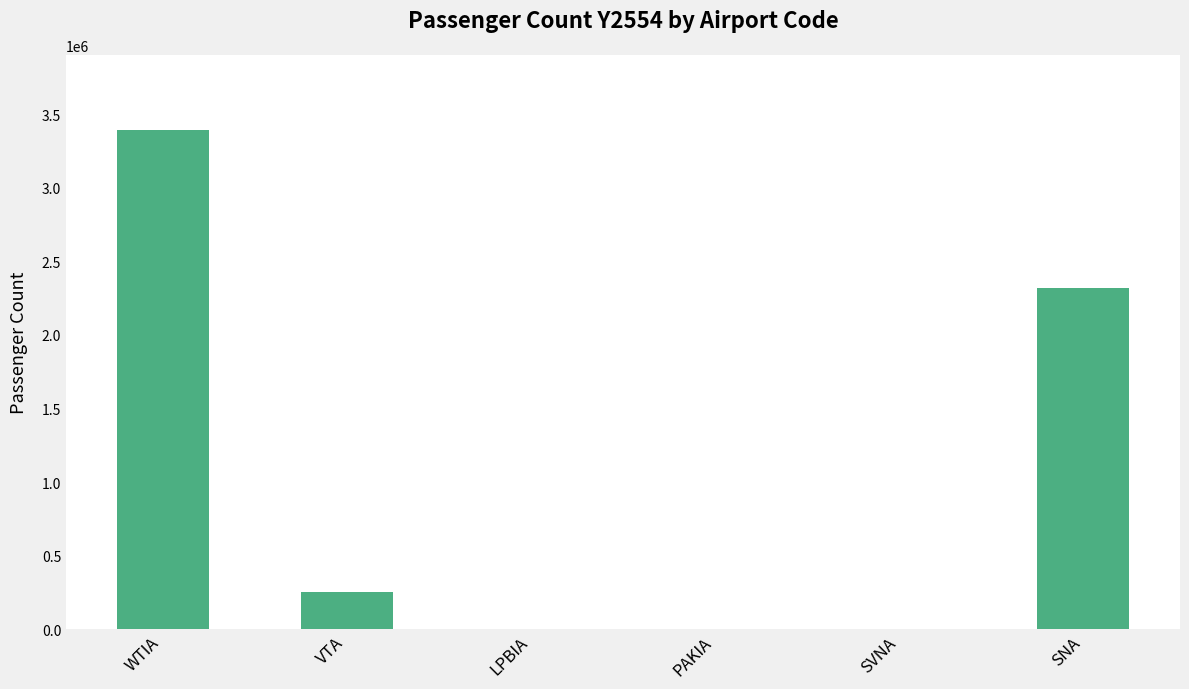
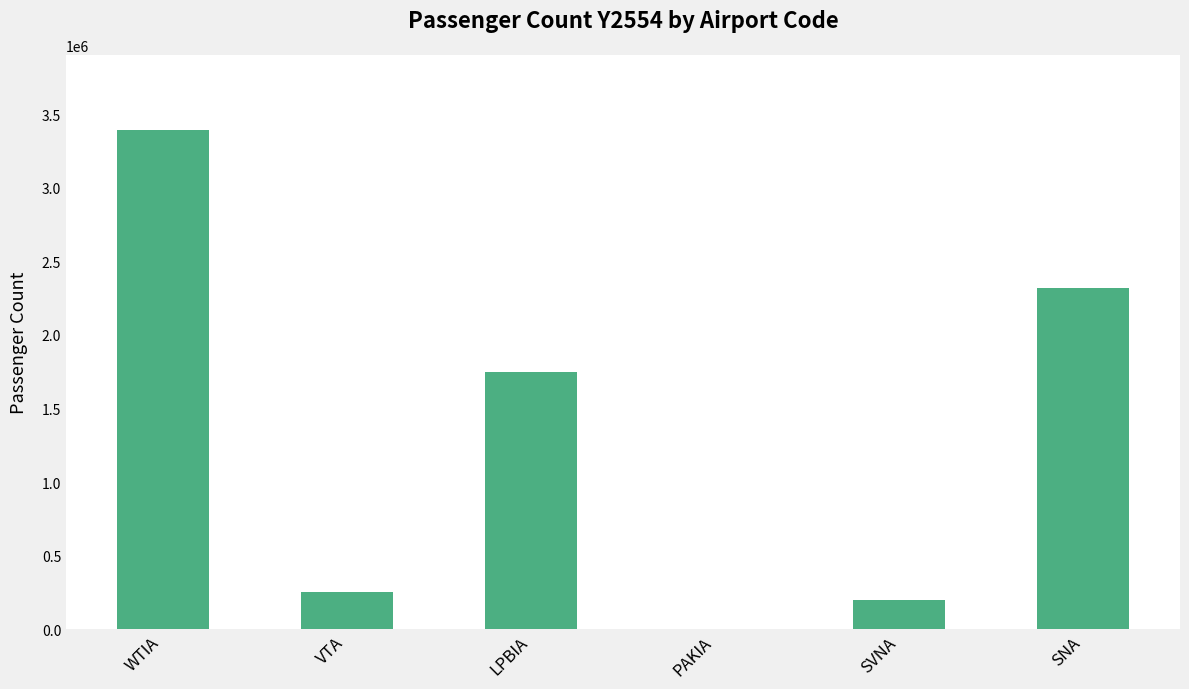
  {
    "WTIA": 3390000,
    "VTA": 250000,
-   "LPBIA": 0,
-   "SVNA": 0,
+   "LPBIA": 1750000,
+   "SVNA": 200000,
    "SNA": 2320000
  }
